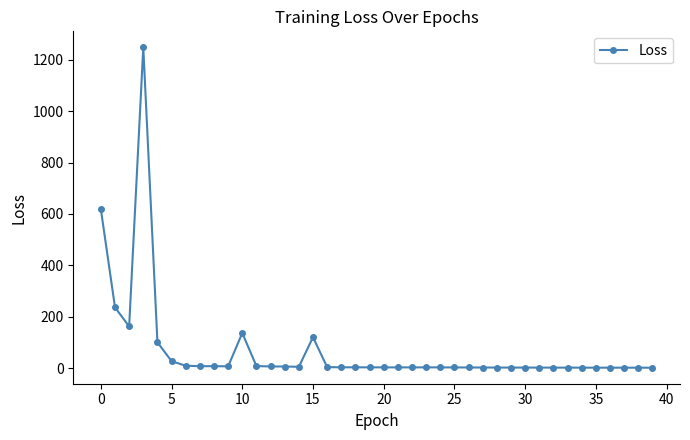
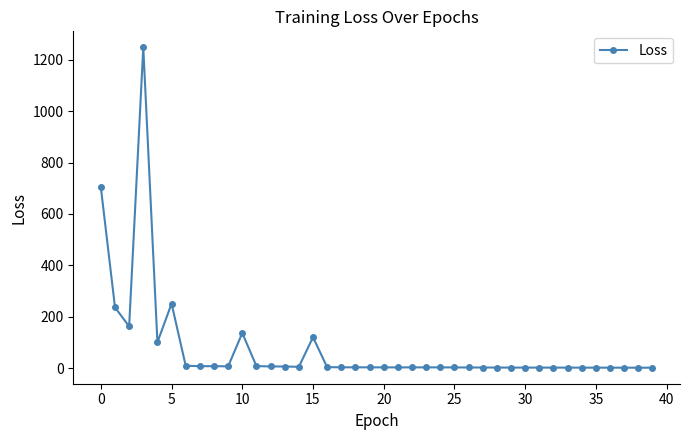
  {
-   "0": 620,
-   "5": 30,
+   "0": 700,
+   "5": 250,
    "10": 140,
    "15": 120,
    "20": 0,
    "25": 0,
    "30": 0,
    "35": 0
  }
